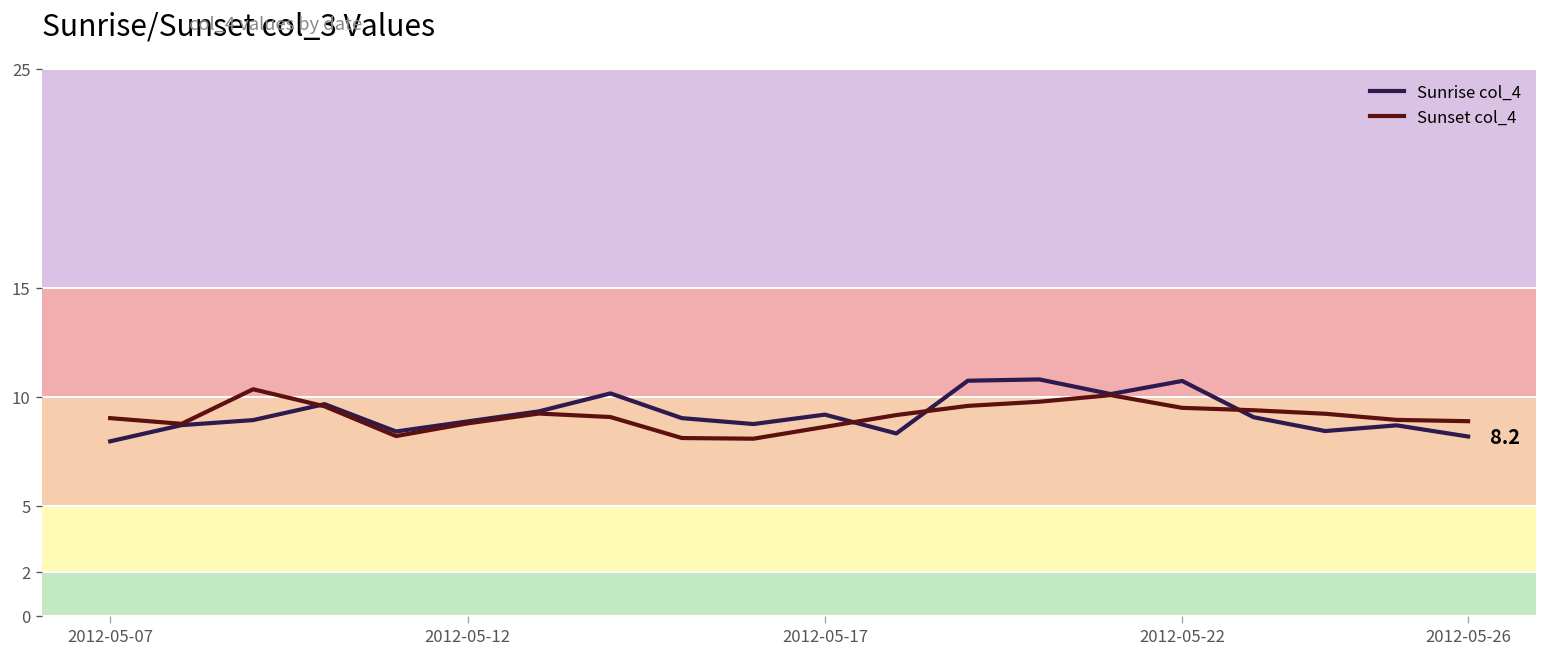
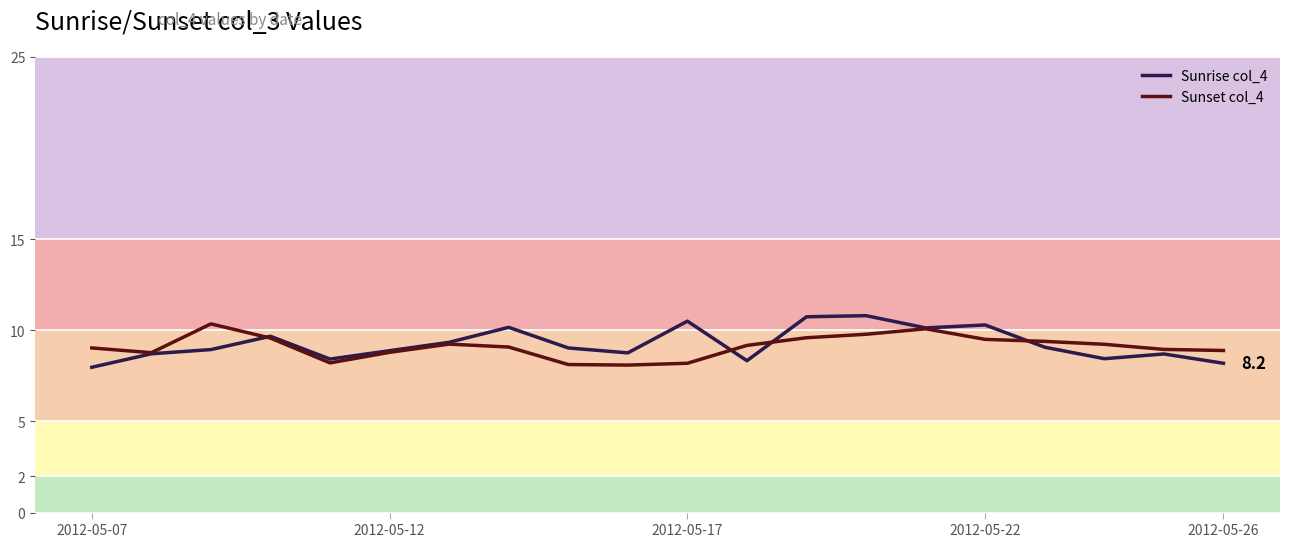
  {
    "Sunrise col_4": {
      "2012-05-07": 8.0,
-     "2012-05-17": 9.2,
-     "2012-05-22": 10.7
+     "2012-05-17": 10.5,
+     "2012-05-22": 10.3
    },
    "Sunset col_4": {
      "2012-05-07": 9.0,
-     "2012-05-17": 8.6,
+     "2012-05-17": 8.2,
      "2012-05-22": 9.5
    }
  }
